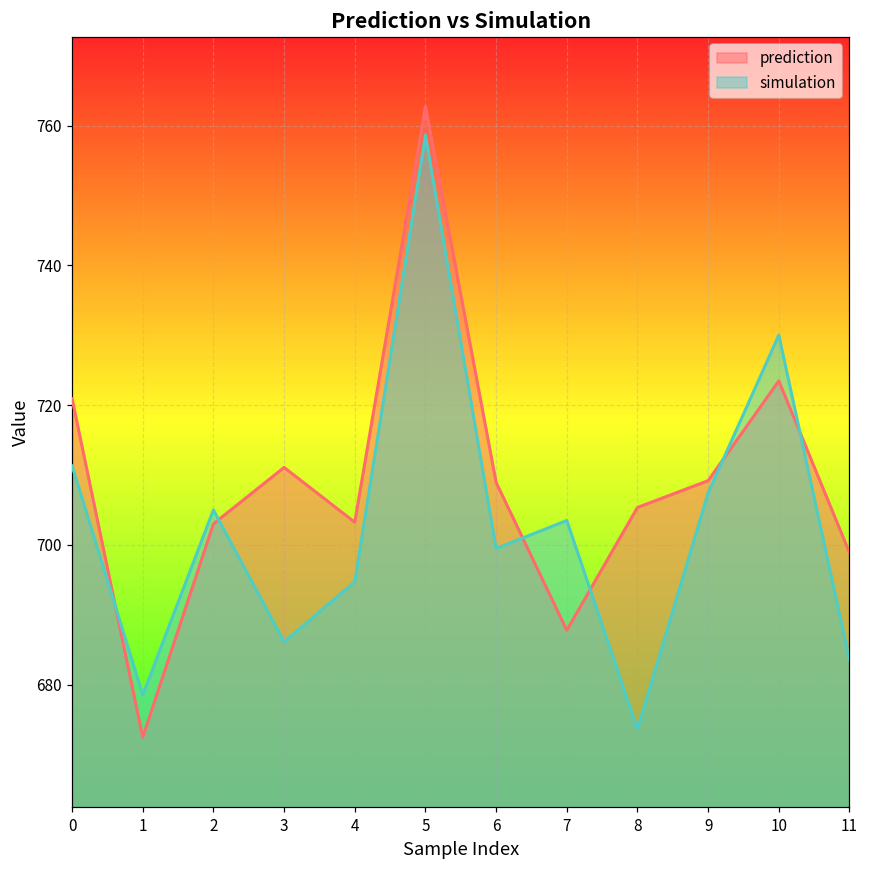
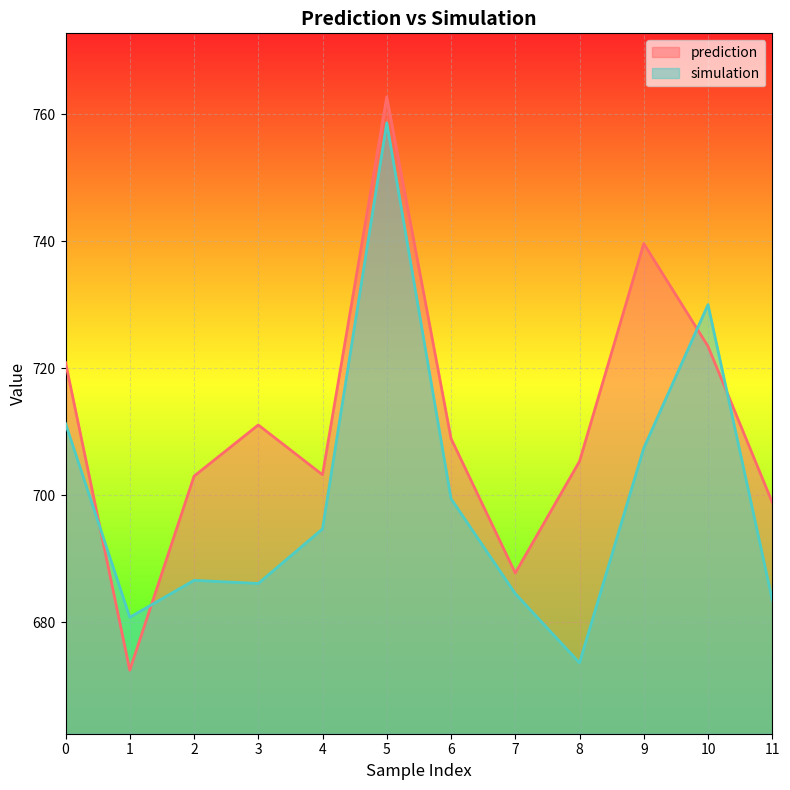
  {
    "prediction": {
      "0": 721,
      "1": 672,
      "2": 703,
      "3": 711,
      "4": 703,
      "5": 763,
      "6": 709,
      "7": 688,
      "8": 705,
-     "9": 709,
+     "9": 740,
      "10": 723,
      "11": 699
    },
    "simulation": {
      "0": 711,
-     "1": 679,
-     "2": 705,
+     "1": 681,
+     "2": 687,
      "3": 686,
      "4": 695,
      "5": 759,
      "6": 699,
-     "7": 703,
+     "7": 685,
      "8": 674,
      "9": 707,
      "10": 730,
      "11": 684
    }
  }
